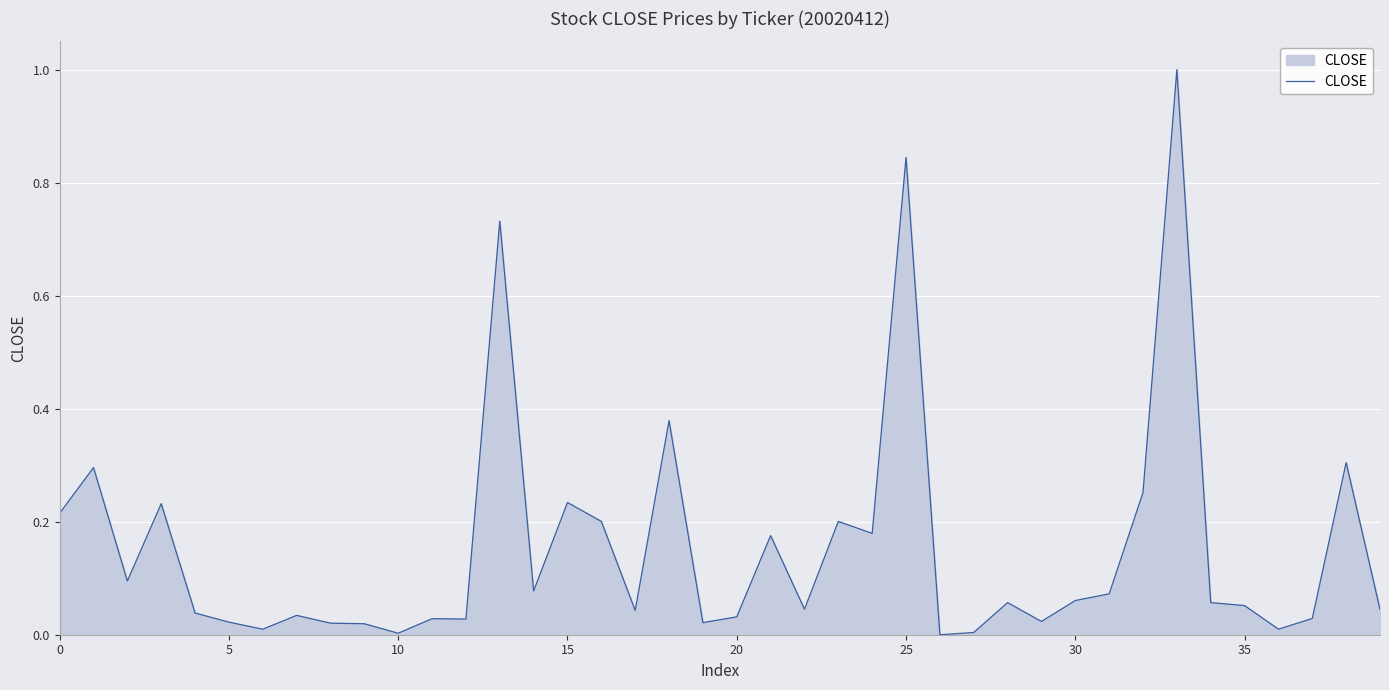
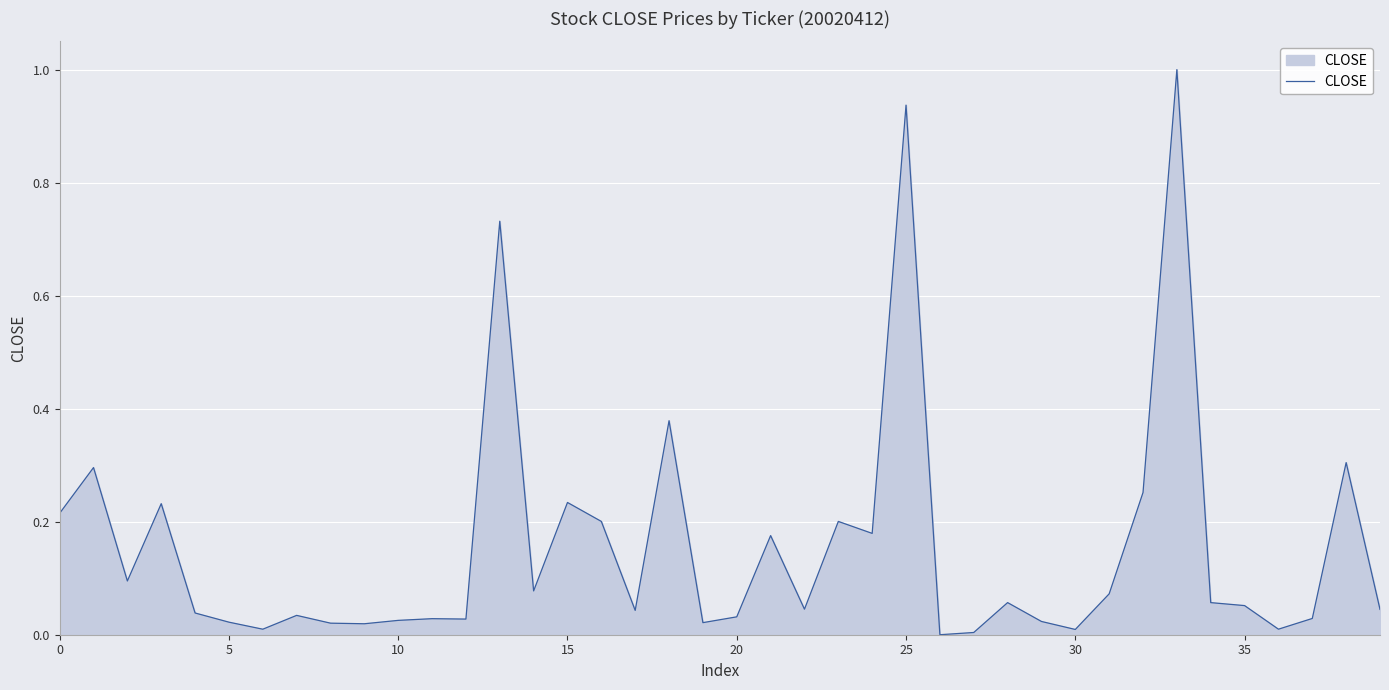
  {
    "0": 0.21,
    "5": 0.02,
-   "10": 0.00,
+   "10": 0.03,
    "15": 0.23,
    "20": 0.03,
-   "25": 0.84,
-   "30": 0.06,
+   "25": 0.94,
+   "30": 0.01,
    "35": 0.05
  }
